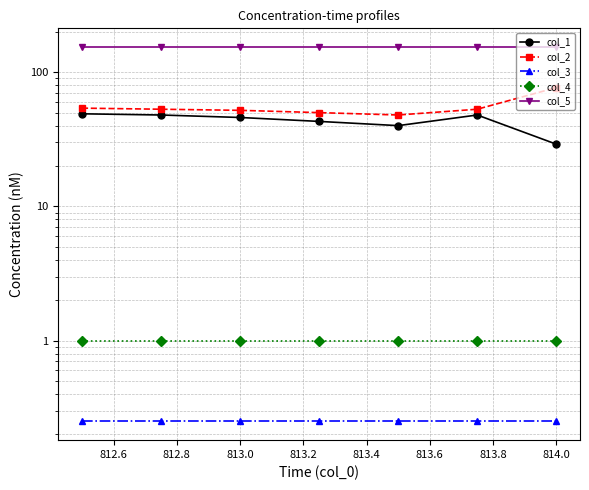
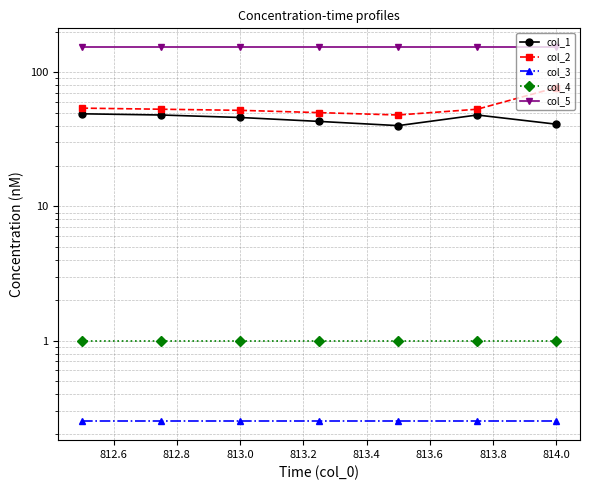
  {
    "col_1": {
      "813.0": 46,
-     "814.0": 29
+     "814.0": 41
    },
    "col_2": {
      "813.0": 52
    },
    "col_3": {
      "813.0": 0.25,
      "814.0": 0.25
    },
    "col_4": {
      "813.0": 1,
      "814.0": 1
    },
    "col_5": {
      "813.0": 150
    }
  }
